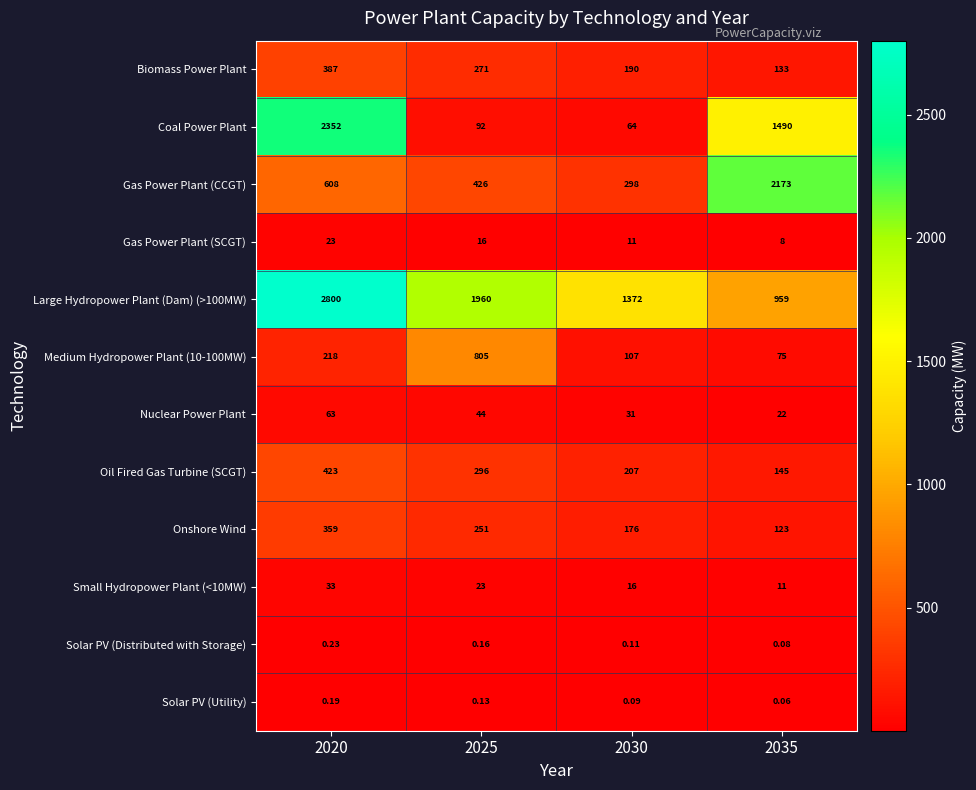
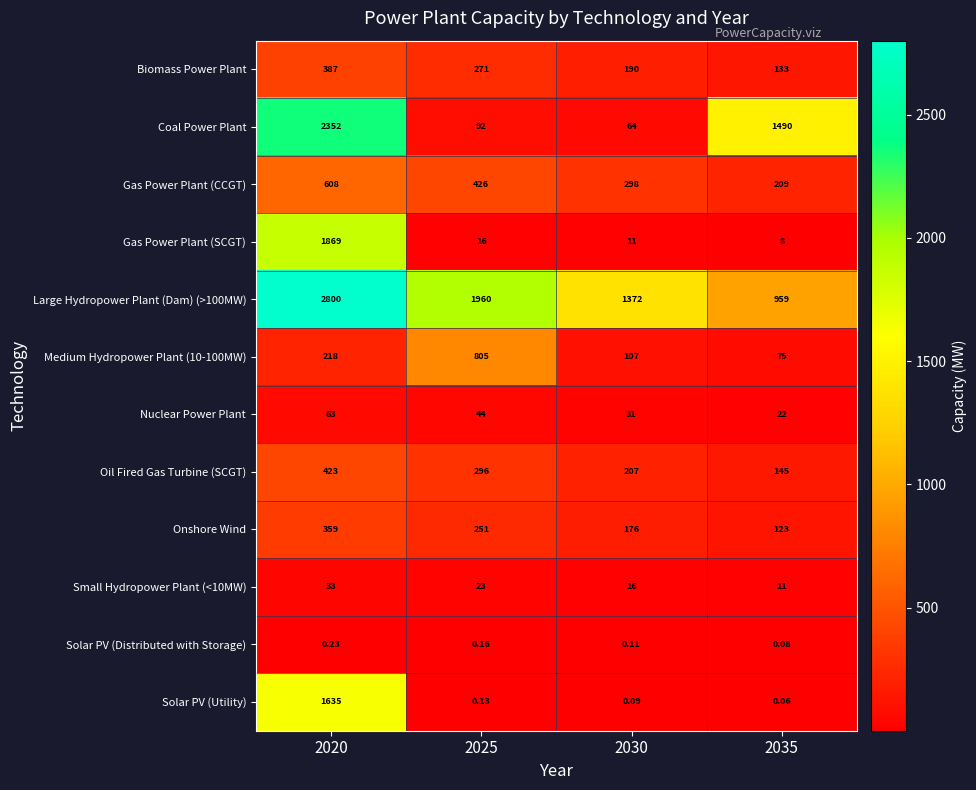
  {
    "Biomass Power Plant": {
      "2020": 387,
      "2025": 271,
      "2030": 190,
      "2035": 133
    },
    "Coal Power Plant": {
      "2020": 2352,
      "2025": 92,
      "2030": 64,
      "2035": 1490
    },
    "Gas Power Plant (CCGT)": {
      "2020": 608,
      "2025": 426,
      "2030": 298,
-     "2035": 2173
+     "2035": 209
    },
    "Gas Power Plant (SCGT)": {
-     "2020": 23,
+     "2020": 1869,
      "2025": 16,
      "2030": 11,
      "2035": 8
    },
    "Large Hydropower Plant (Dam) (>100MW)": {
      "2020": 2800,
      "2025": 1960,
      "2030": 1372,
      "2035": 959
    },
    "Medium Hydropower Plant (10-100MW)": {
      "2020": 218,
      "2025": 805,
      "2030": 107,
      "2035": 75
    },
    "Nuclear Power Plant": {
      "2020": 63,
      "2025": 44,
      "2030": 31,
      "2035": 22
    },
    "Oil Fired Gas Turbine (SCGT)": {
      "2020": 423,
      "2025": 296,
      "2030": 207,
      "2035": 145
    },
    "Onshore Wind": {
      "2020": 359,
      "2025": 251,
      "2030": 176,
      "2035": 123
    },
    "Small Hydropower Plant (<10MW)": {
      "2020": 33,
      "2025": 23,
      "2030": 16,
      "2035": 11
    },
    "Solar PV (Distributed with Storage)": {
      "2020": 0.23,
      "2025": 0.16,
      "2030": 0.11,
      "2035": 0.08
    },
    "Solar PV (Utility)": {
-     "2020": 0.19,
+     "2020": 1635,
      "2025": 0.13,
      "2030": 0.09,
      "2035": 0.06
    }
  }
